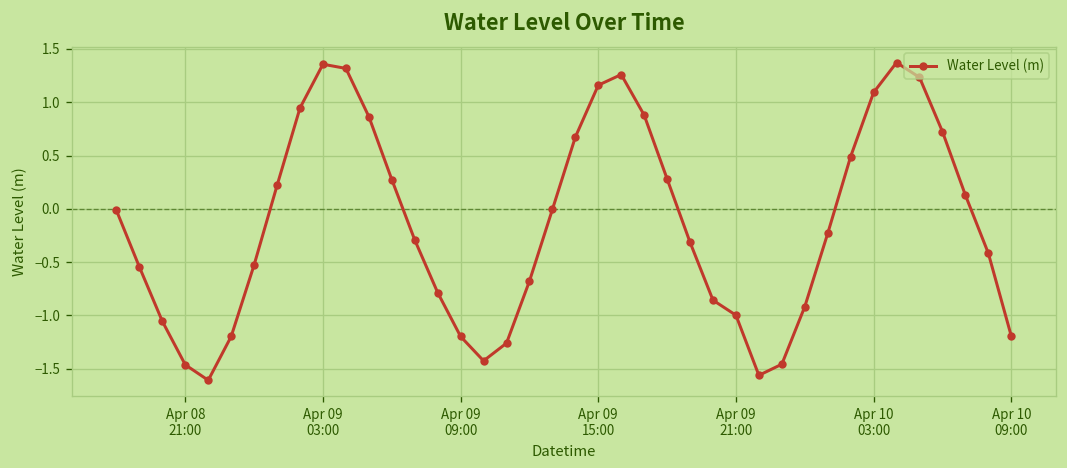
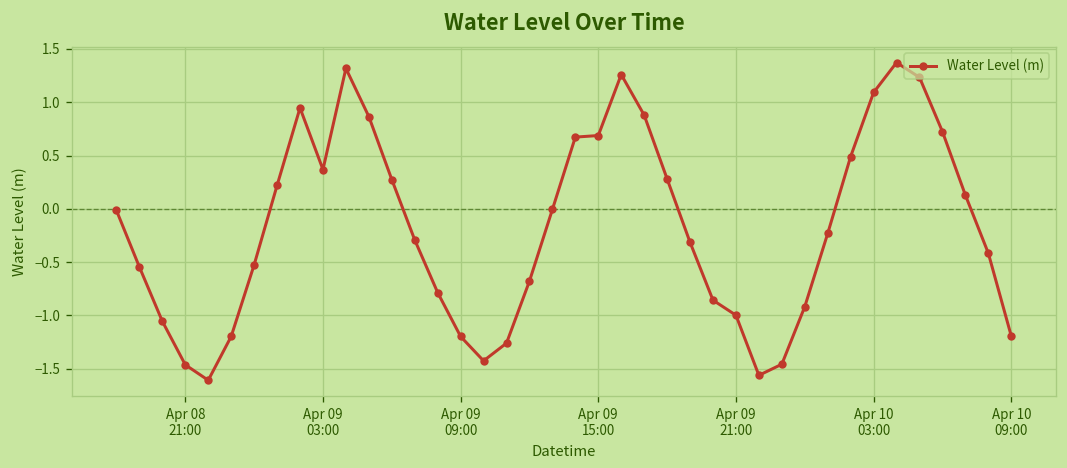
  {
    "Apr 08 21:00": -1.5,
-   "Apr 09 03:00": 1.4,
+   "Apr 09 03:00": 0.4,
    "Apr 09 09:00": -1.2,
-   "Apr 09 15:00": 1.2,
+   "Apr 09 15:00": 0.7,
    "Apr 09 21:00": -1.0,
    "Apr 10 03:00": 1.1,
    "Apr 10 09:00": -1.2
  }
